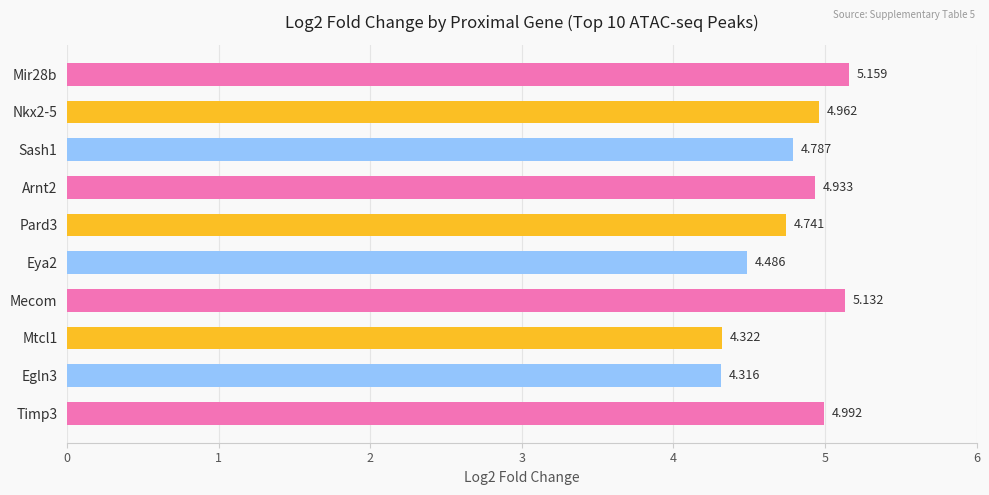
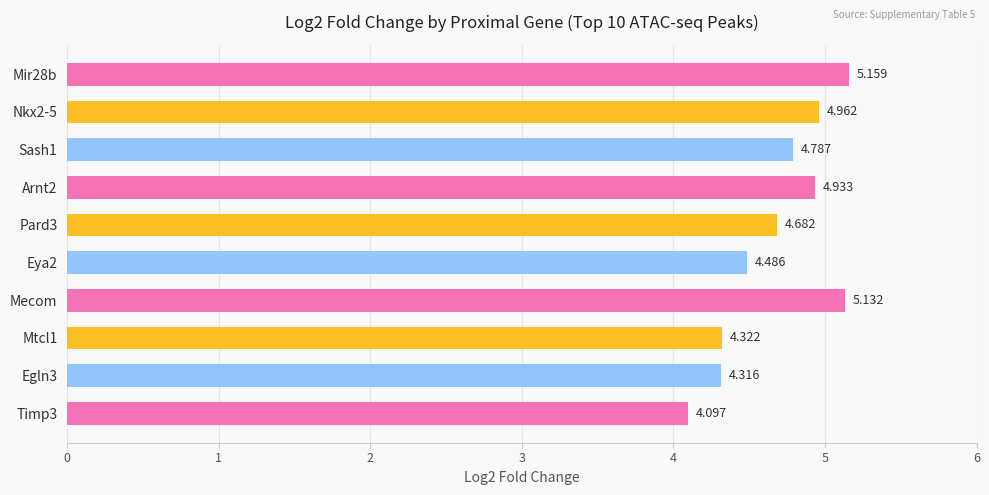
  {
    "Mir28b": 5.159,
    "Nkx2-5": 4.962,
    "Sash1": 4.787,
    "Arnt2": 4.933,
-   "Pard3": 4.741,
+   "Pard3": 4.682,
    "Eya2": 4.486,
    "Mecom": 5.132,
    "Mtcl1": 4.322,
    "Egln3": 4.316,
-   "Timp3": 4.992
+   "Timp3": 4.097
  }
